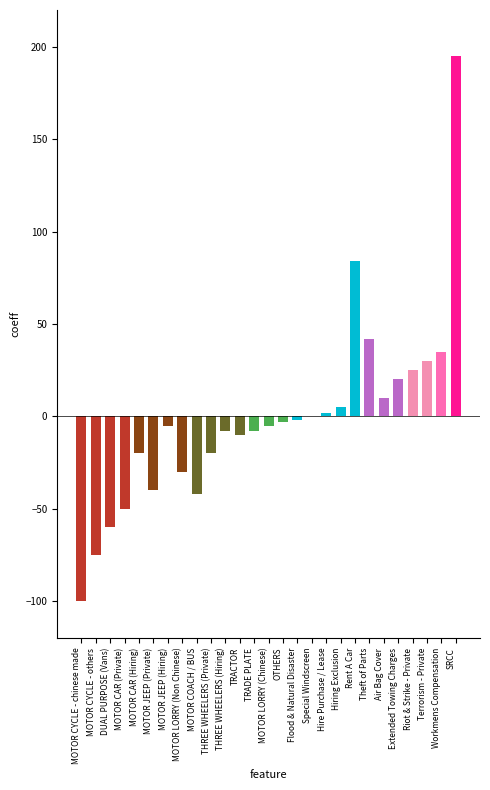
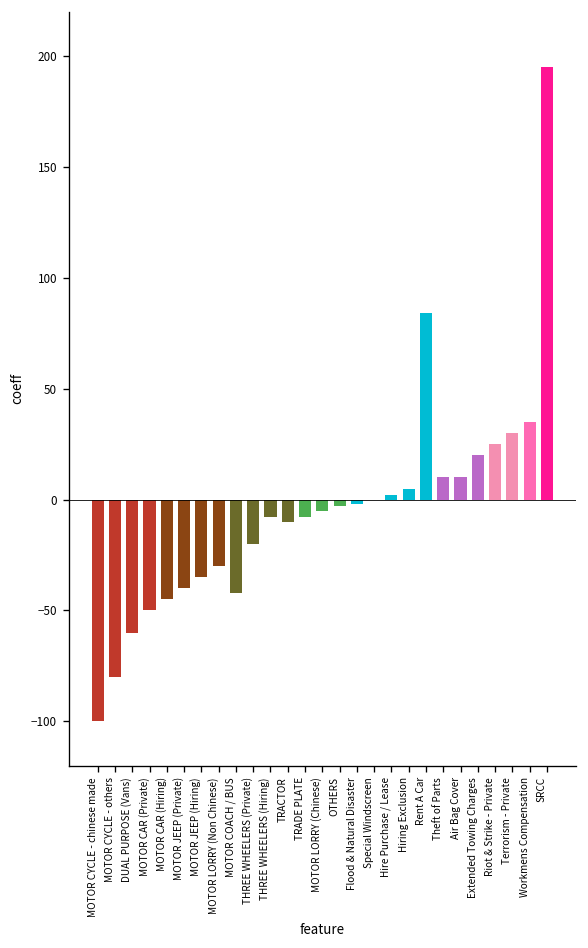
  {
    "MOTOR CYCLE - chinese made": -100,
-   "MOTOR CYCLE - others": -75,
+   "MOTOR CYCLE - others": -80,
    "DUAL PURPOSE (Vans)": -60,
    "MOTOR CAR (Private)": -50,
-   "MOTOR CAR (Hiring)": -20,
+   "MOTOR CAR (Hiring)": -45,
    "MOTOR JEEP (Private)": -40,
-   "MOTOR JEEP (Hiring)": -5,
+   "MOTOR JEEP (Hiring)": -35,
    "MOTOR LORRY (Non Chinese)": -30,
    "MOTOR COACH / BUS": -42,
    "THREE WHEELERS (Private)": -20,
    "THREE WHEELERS (Hiring)": -8,
    "TRACTOR": -10,
    "TRADE PLATE": -8,
    "MOTOR LORRY (Chinese)": -5,
    "OTHERS": -3,
    "Flood & Natural Disaster": -2,
    "Special Windscreen": 0,
    "Hire Purchase / Lease": 2,
    "Hiring Exclusion": 5,
    "Rent A Car": 84,
-   "Theft of Parts": 42,
+   "Theft of Parts": 10,
    "Air Bag Cover": 10,
    "Extended Towing Charges": 20,
    "Riot & Strike - Private": 25,
    "Terrorism - Private": 30,
    "Workmens Compensation": 35,
    "SRCC": 195
  }
